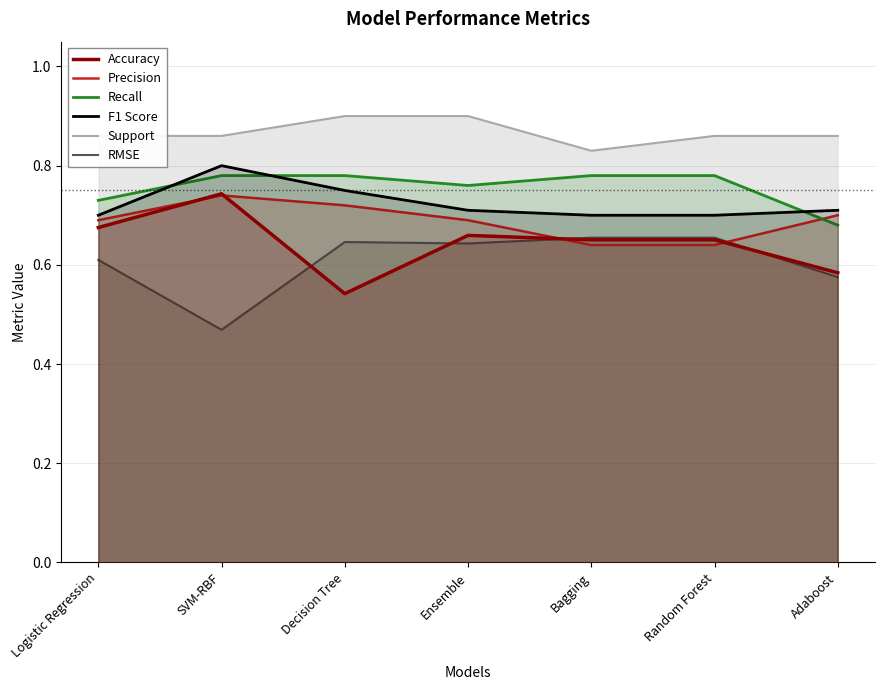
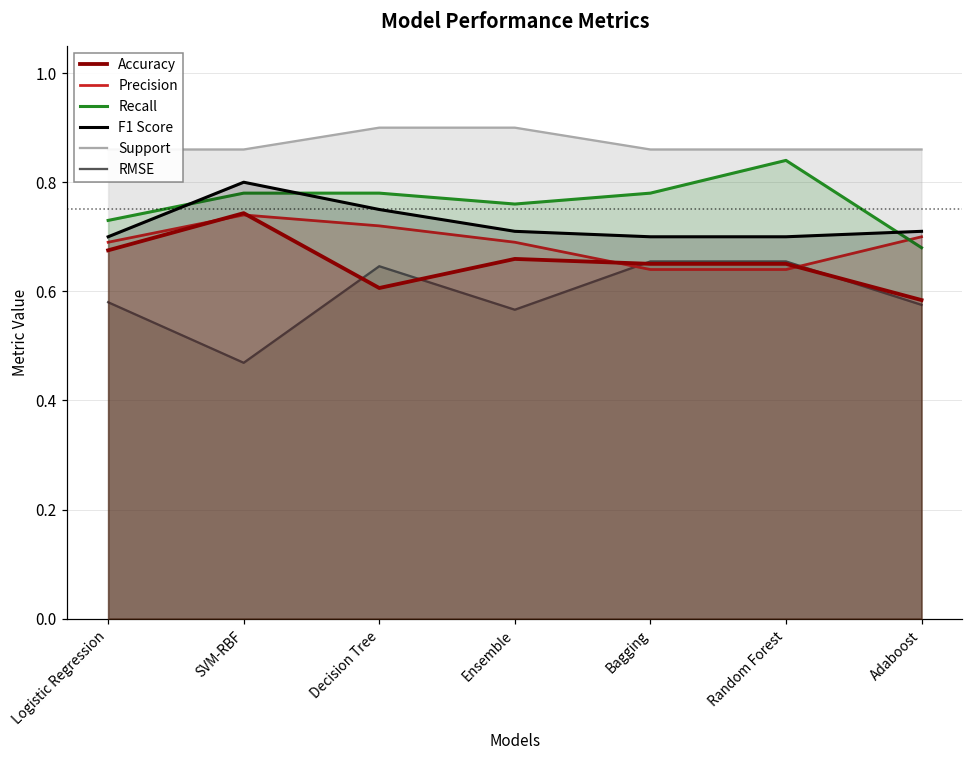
  {
    "Support": {
      "SVM-RBF": 0.86,
      "Decision Tree": 0.90,
      "Ensemble": 0.90,
-     "Bagging": 0.83,
+     "Bagging": 0.86,
      "Random Forest": 0.86,
      "Adaboost": 0.86
    },
    "RMSE": {
-     "Logistic Regression": 0.61,
+     "Logistic Regression": 0.58,
      "SVM-RBF": 0.47,
      "Decision Tree": 0.65,
-     "Ensemble": 0.64,
+     "Ensemble": 0.57,
      "Adaboost": 0.58
    },
    "Accuracy": {
      "Logistic Regression": 0.68,
-     "Decision Tree": 0.54,
+     "Decision Tree": 0.61,
      "Ensemble": 0.66,
      "Adaboost": 0.58
    },
    "Precision": {
      "Logistic Regression": 0.69,
      "Decision Tree": 0.72,
      "Ensemble": 0.69,
      "Bagging": 0.64,
      "Random Forest": 0.64,
      "Adaboost": 0.70
    },
    "Recall": {
      "Logistic Regression": 0.73,
      "SVM-RBF": 0.78,
      "Decision Tree": 0.78,
      "Ensemble": 0.76,
      "Bagging": 0.78,
-     "Random Forest": 0.78,
+     "Random Forest": 0.84,
      "Adaboost": 0.68
    },
    "F1 Score": {
      "Logistic Regression": 0.70,
      "SVM-RBF": 0.80,
      "Decision Tree": 0.75,
      "Ensemble": 0.71,
      "Bagging": 0.70,
      "Random Forest": 0.70,
      "Adaboost": 0.71
    }
  }
